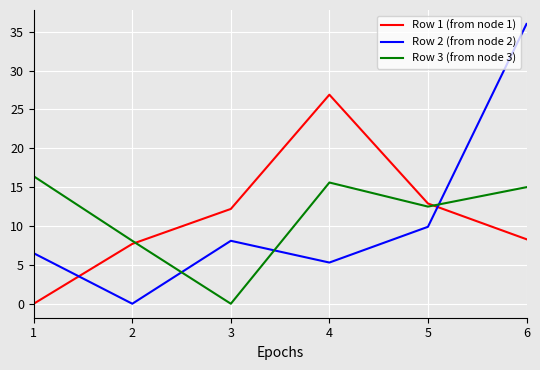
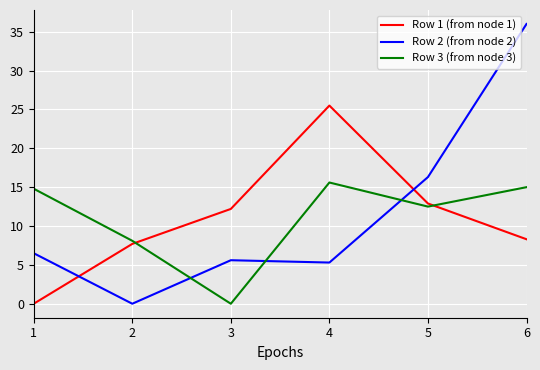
  {
    "Row 1 (from node 1)": {
      "1": 0,
      "2": 8,
      "3": 12,
-     "4": 27,
+     "4": 26,
      "5": 13,
      "6": 8
    },
    "Row 2 (from node 2)": {
      "1": 7,
      "2": 0,
-     "3": 8,
+     "3": 6,
      "4": 5,
-     "5": 10,
+     "5": 16,
      "6": 36
    },
    "Row 3 (from node 3)": {
-     "1": 16,
+     "1": 15,
      "2": 8,
      "3": 0,
      "4": 16,
      "5": 13,
      "6": 15
    }
  }
